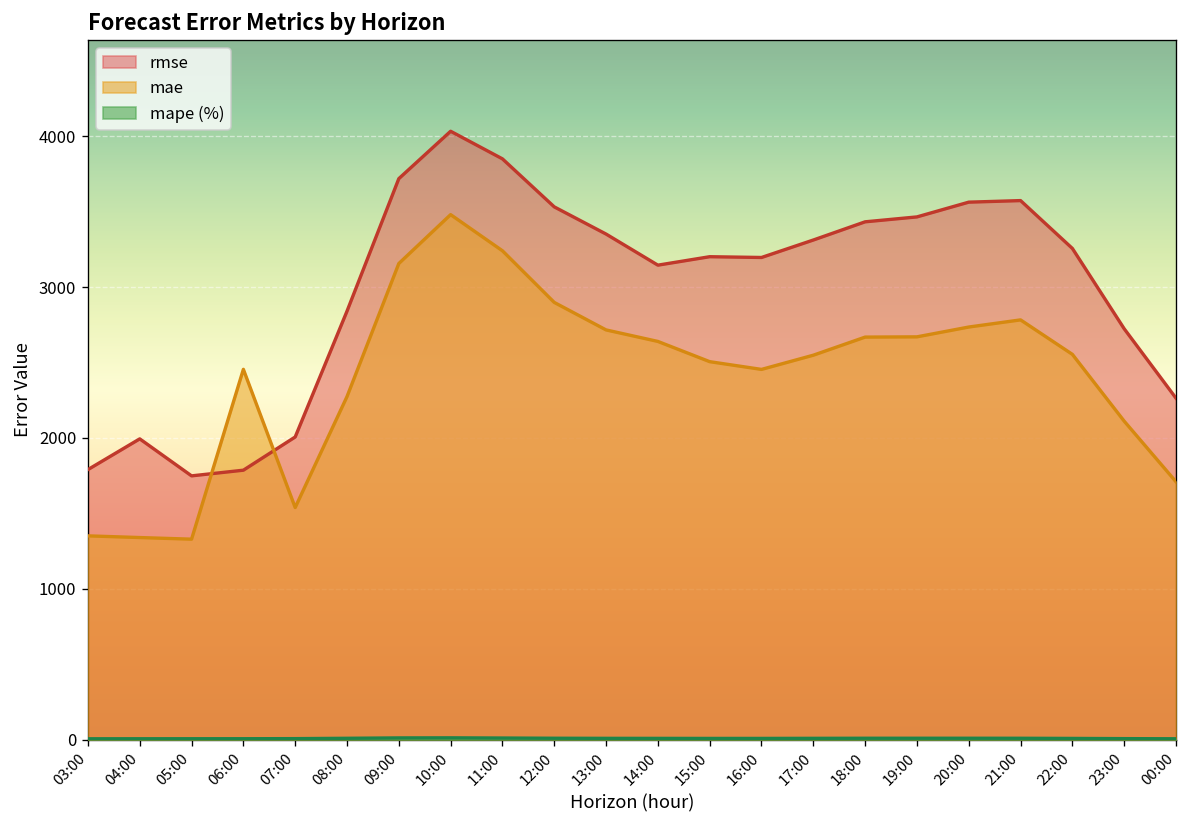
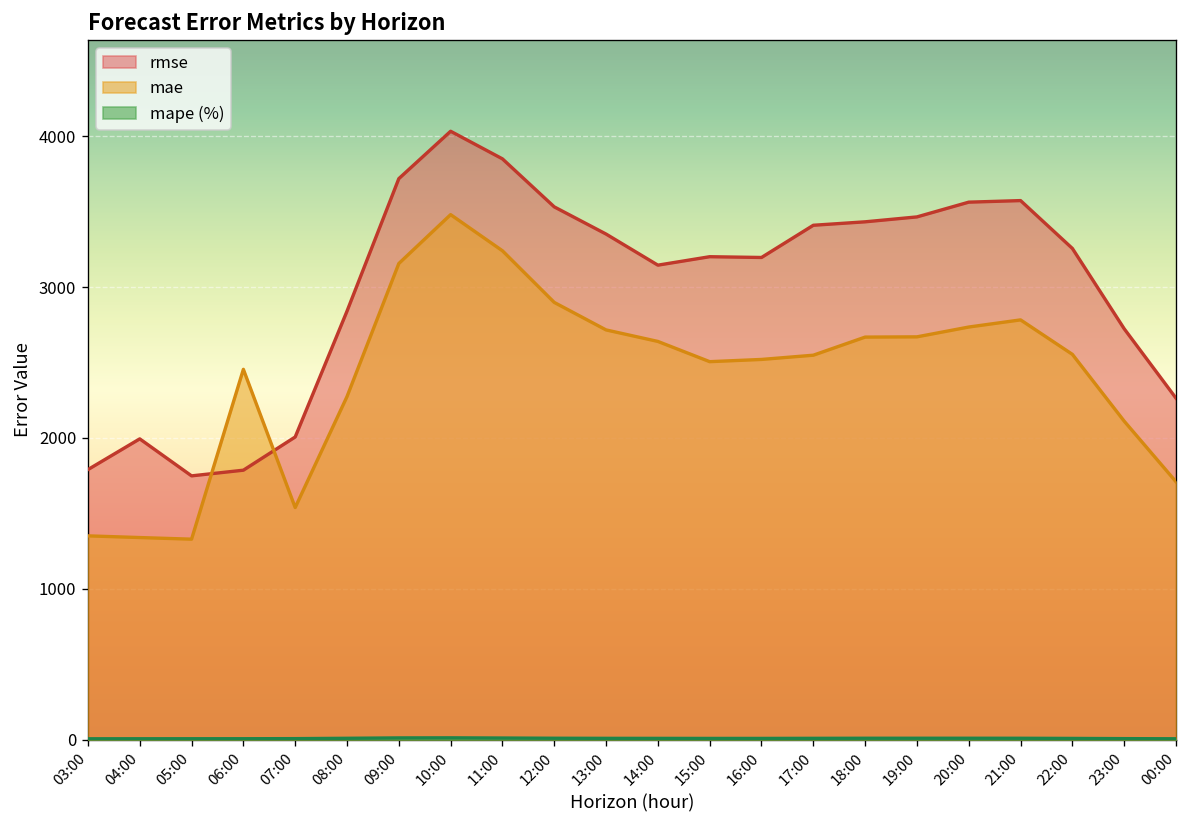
  {
    "rmse": {
      "03:00": 1790,
      "04:00": 1990,
      "05:00": 1750,
      "06:00": 1790,
      "07:00": 2010,
      "08:00": 2840,
      "09:00": 3720,
      "10:00": 4030,
      "11:00": 3850,
      "12:00": 3530,
      "13:00": 3350,
      "14:00": 3150,
      "15:00": 3200,
      "16:00": 3200,
-     "17:00": 3310,
+     "17:00": 3410,
      "18:00": 3430,
      "19:00": 3470,
      "20:00": 3560,
      "21:00": 3570,
      "22:00": 3260,
      "23:00": 2720,
      "00:00": 2260
    },
    "mae": {
      "03:00": 1350,
      "04:00": 1340,
      "05:00": 1330,
      "06:00": 2450,
      "07:00": 1540,
      "08:00": 2270,
      "09:00": 3160,
      "10:00": 3480,
      "11:00": 3240,
      "12:00": 2900,
      "13:00": 2720,
      "14:00": 2640,
      "15:00": 2510,
-     "16:00": 2450,
+     "16:00": 2520,
      "17:00": 2550,
      "18:00": 2670,
      "19:00": 2670,
      "20:00": 2740,
      "21:00": 2780,
      "22:00": 2550,
      "23:00": 2110,
      "00:00": 1710
    },
    "mape (%)": {
      "03:00": 10,
      "04:00": 10,
      "05:00": 10,
      "06:00": 10,
      "07:00": 10,
      "08:00": 10,
      "09:00": 10,
      "10:00": 10,
      "11:00": 10,
      "12:00": 10,
      "13:00": 10,
      "14:00": 10,
      "15:00": 10,
      "16:00": 10,
      "17:00": 10,
      "18:00": 10,
      "19:00": 10,
      "20:00": 10,
      "21:00": 10,
      "22:00": 10,
      "23:00": 10,
      "00:00": 10
    }
  }
